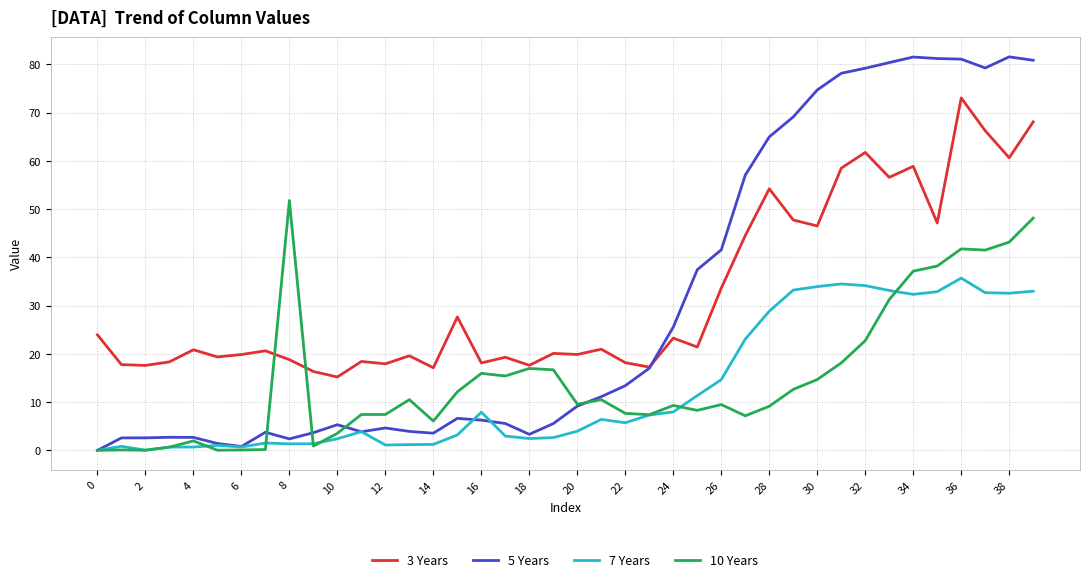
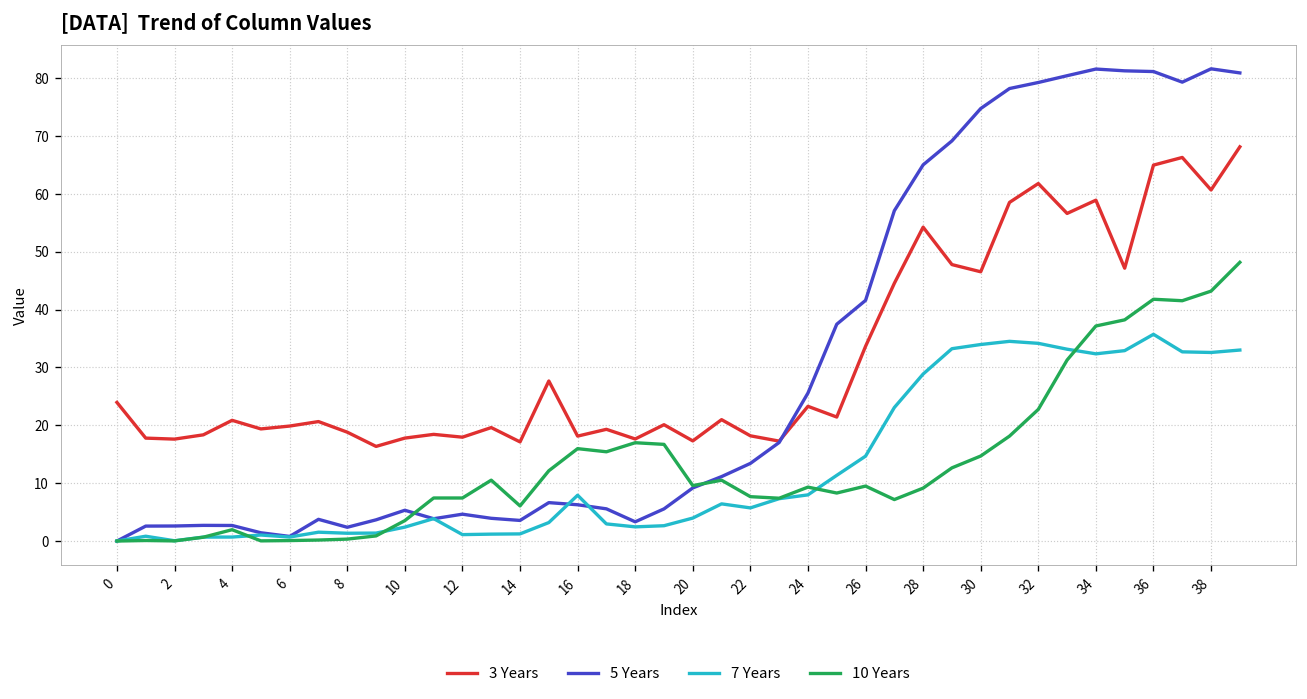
  {
    "3 Years": {
      "0": 24,
      "2": 18,
      "4": 21,
      "6": 20,
      "8": 19,
-     "10": 15,
+     "10": 18,
      "12": 18,
      "14": 17,
      "16": 18,
      "18": 18,
-     "20": 20,
+     "20": 17,
      "22": 18,
      "24": 23,
      "26": 34,
      "28": 54,
      "30": 47,
      "32": 62,
      "34": 59,
-     "36": 73,
+     "36": 65,
      "38": 61
    },
    "5 Years": {
      "2": 3,
      "4": 3,
      "8": 2,
      "10": 5,
      "12": 5,
      "14": 4,
      "16": 6,
      "18": 3,
      "22": 13,
      "24": 26,
      "26": 42,
      "28": 65,
      "30": 75,
      "32": 79,
      "34": 82,
      "36": 81,
      "38": 82
    },
    "7 Years": {
      "4": 1,
      "8": 1,
      "10": 2,
      "12": 1,
      "14": 1,
      "16": 8,
      "18": 2,
      "20": 4,
      "22": 6,
      "24": 8,
      "26": 15,
      "28": 29,
      "30": 34,
      "32": 34,
      "34": 32,
      "36": 36,
      "38": 33
    },
    "10 Years": {
      "4": 2,
      "6": 0,
-     "8": 52,
+     "8": 0,
      "10": 4,
      "12": 7,
      "14": 6,
      "16": 16,
      "18": 17,
      "22": 8,
      "24": 9,
      "26": 9,
      "28": 9,
      "30": 15,
      "32": 23,
      "34": 37,
      "36": 42,
      "38": 43
    }
  }
